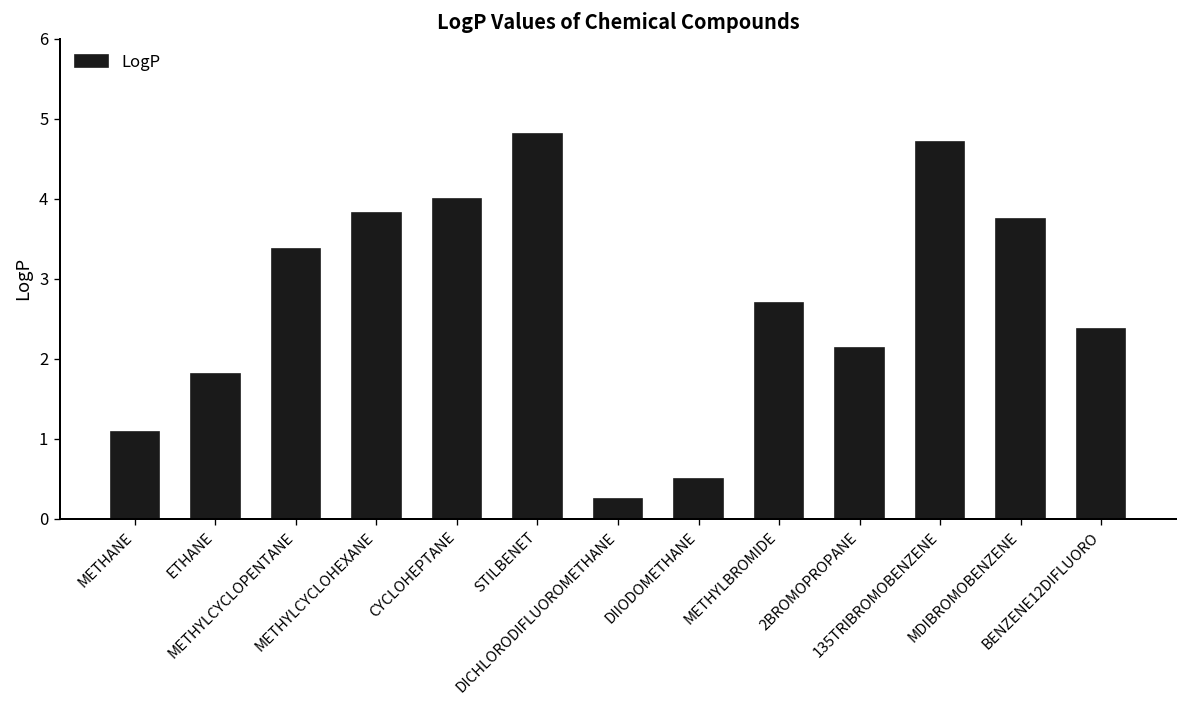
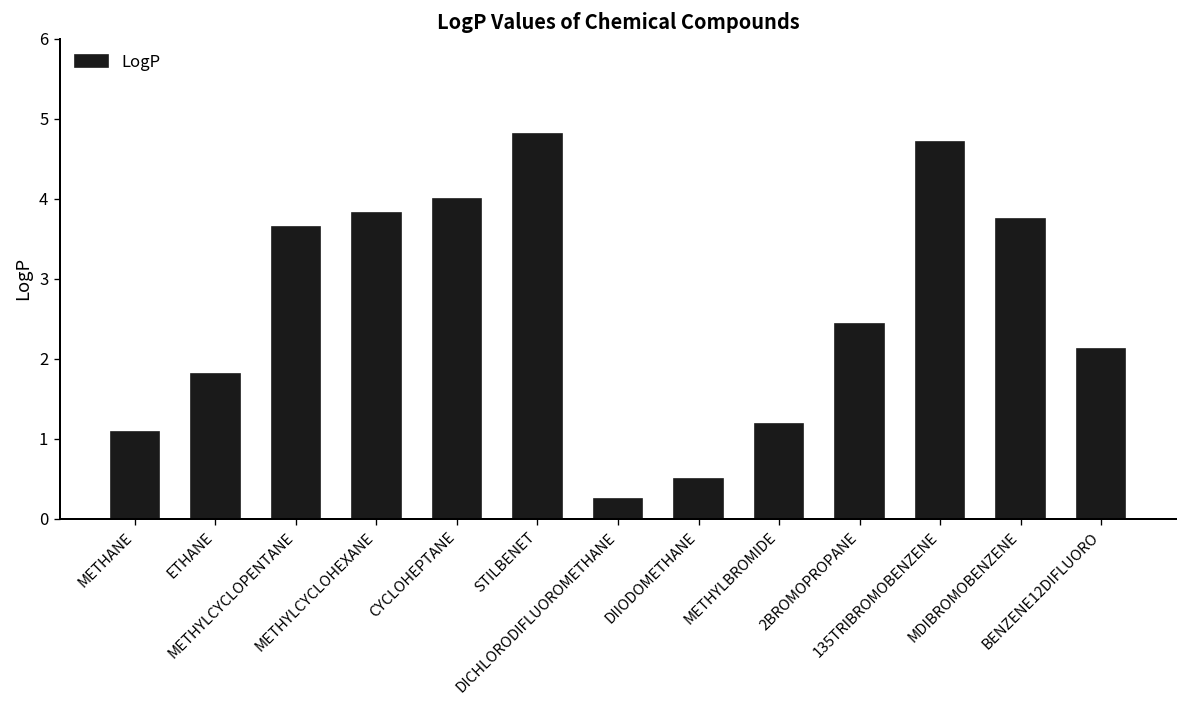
  {
    "METHANE": 1.1,
    "ETHANE": 1.8,
-   "METHYLCYCLOPENTANE": 3.4,
+   "METHYLCYCLOPENTANE": 3.7,
    "METHYLCYCLOHEXANE": 3.8,
    "CYCLOHEPTANE": 4.0,
    "STILBENET": 4.8,
    "DICHLORODIFLUOROMETHANE": 0.3,
    "DIIODOMETHANE": 0.5,
-   "METHYLBROMIDE": 2.7,
-   "2BROMOPROPANE": 2.1,
+   "METHYLBROMIDE": 1.2,
+   "2BROMOPROPANE": 2.4,
    "135TRIBROMOBENZENE": 4.7,
    "MDIBROMOBENZENE": 3.8,
-   "BENZENE12DIFLUORO": 2.4
+   "BENZENE12DIFLUORO": 2.1
  }
